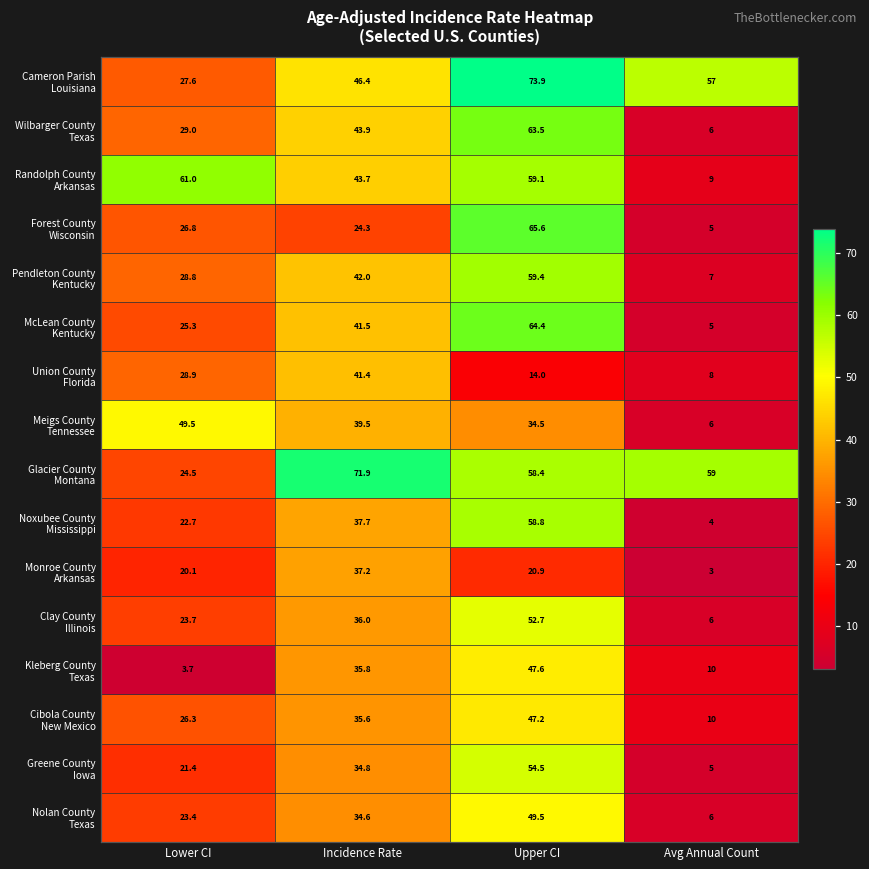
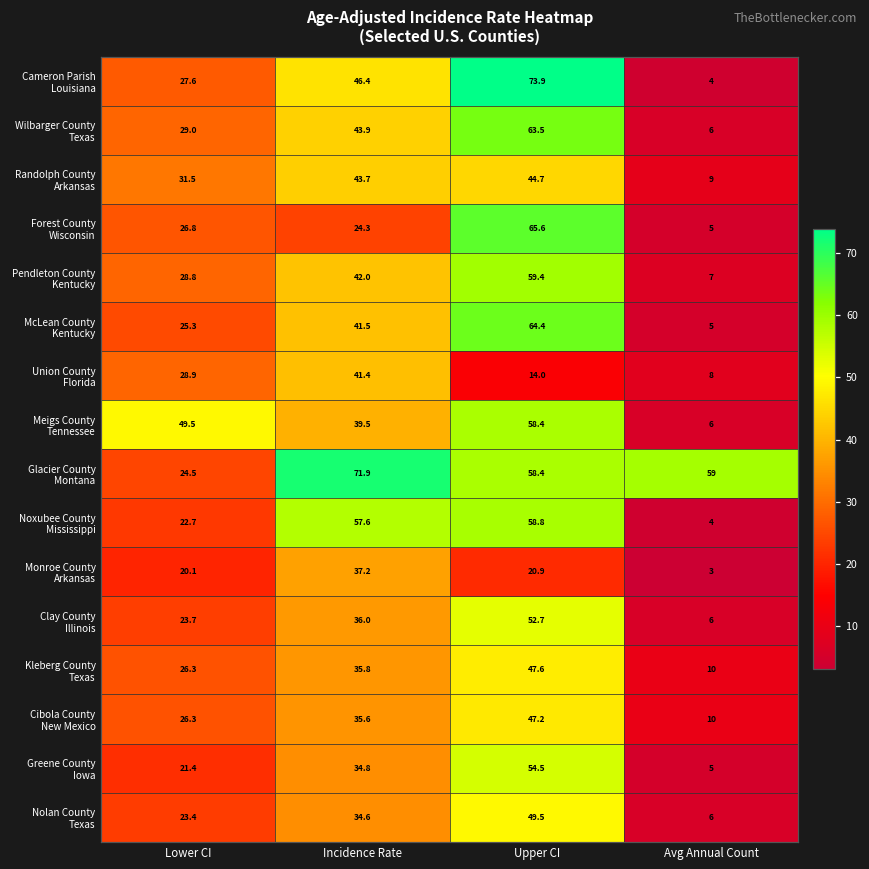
  {
    "Cameron Parish Louisiana": {
      "Lower CI": 27.6,
      "Incidence Rate": 46.4,
      "Upper CI": 73.9,
-     "Avg Annual Count": 57
+     "Avg Annual Count": 4
    },
    "Wilbarger County Texas": {
      "Lower CI": 29.0,
      "Incidence Rate": 43.9,
      "Upper CI": 63.5,
      "Avg Annual Count": 6
    },
    "Randolph County Arkansas": {
-     "Lower CI": 61.0,
+     "Lower CI": 31.5,
      "Incidence Rate": 43.7,
-     "Upper CI": 59.1,
+     "Upper CI": 44.7,
      "Avg Annual Count": 9
    },
    "Forest County Wisconsin": {
      "Lower CI": 26.8,
      "Incidence Rate": 24.3,
      "Upper CI": 65.6,
      "Avg Annual Count": 5
    },
    "Pendleton County Kentucky": {
      "Lower CI": 28.8,
      "Incidence Rate": 42.0,
      "Upper CI": 59.4,
      "Avg Annual Count": 7
    },
    "McLean County Kentucky": {
      "Lower CI": 25.3,
      "Incidence Rate": 41.5,
      "Upper CI": 64.4,
      "Avg Annual Count": 5
    },
    "Union County Florida": {
      "Lower CI": 28.9,
      "Incidence Rate": 41.4,
      "Upper CI": 14.0,
      "Avg Annual Count": 8
    },
    "Meigs County Tennessee": {
      "Lower CI": 49.5,
      "Incidence Rate": 39.5,
-     "Upper CI": 34.5,
+     "Upper CI": 58.4,
      "Avg Annual Count": 6
    },
    "Glacier County Montana": {
      "Lower CI": 24.5,
      "Incidence Rate": 71.9,
      "Upper CI": 58.4,
      "Avg Annual Count": 59
    },
    "Noxubee County Mississippi": {
      "Lower CI": 22.7,
-     "Incidence Rate": 37.7,
+     "Incidence Rate": 57.6,
      "Upper CI": 58.8,
      "Avg Annual Count": 4
    },
    "Monroe County Arkansas": {
      "Lower CI": 20.1,
      "Incidence Rate": 37.2,
      "Upper CI": 20.9,
      "Avg Annual Count": 3
    },
    "Clay County Illinois": {
      "Lower CI": 23.7,
      "Incidence Rate": 36.0,
      "Upper CI": 52.7,
      "Avg Annual Count": 6
    },
    "Kleberg County Texas": {
-     "Lower CI": 3.7,
+     "Lower CI": 26.3,
      "Incidence Rate": 35.8,
      "Upper CI": 47.6,
      "Avg Annual Count": 10
    },
    "Cibola County New Mexico": {
      "Lower CI": 26.3,
      "Incidence Rate": 35.6,
      "Upper CI": 47.2,
      "Avg Annual Count": 10
    },
    "Greene County Iowa": {
      "Lower CI": 21.4,
      "Incidence Rate": 34.8,
      "Upper CI": 54.5,
      "Avg Annual Count": 5
    },
    "Nolan County Texas": {
      "Lower CI": 23.4,
      "Incidence Rate": 34.6,
      "Upper CI": 49.5,
      "Avg Annual Count": 6
    }
  }
